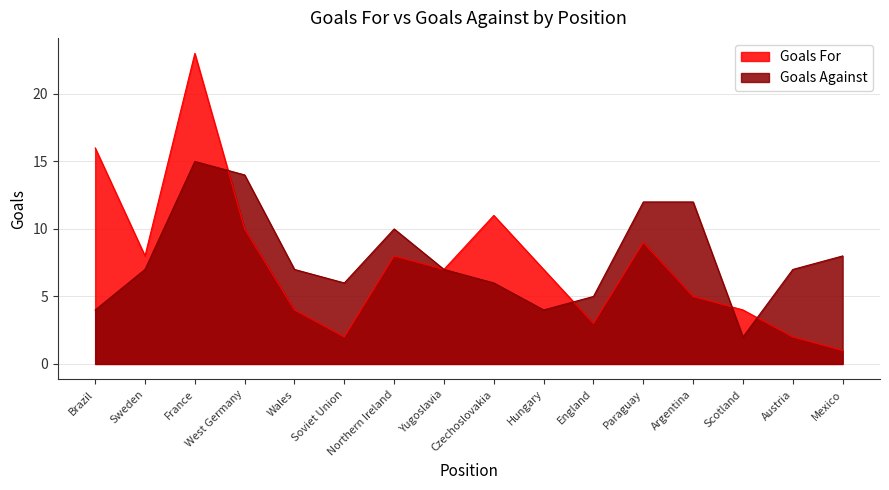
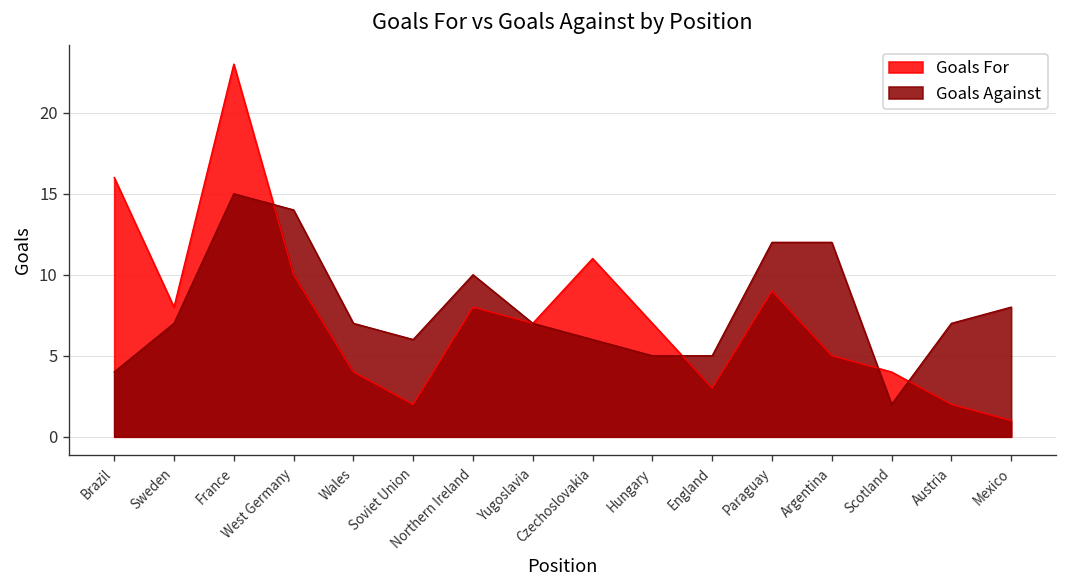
  {
    "Goals For": {
      "Brazil": 16,
      "Sweden": 8,
      "France": 23,
      "West Germany": 10,
      "Wales": 4,
      "Soviet Union": 2,
      "Northern Ireland": 8,
      "Czechoslovakia": 11,
      "Hungary": 7,
      "England": 3,
      "Paraguay": 9,
      "Argentina": 5,
      "Scotland": 4,
      "Austria": 2,
      "Mexico": 1
    },
    "Goals Against": {
      "Brazil": 4,
      "Sweden": 7,
      "France": 15,
      "West Germany": 14,
      "Wales": 7,
      "Soviet Union": 6,
      "Northern Ireland": 10,
      "Czechoslovakia": 6,
-     "Hungary": 4,
+     "Hungary": 5,
      "England": 5,
      "Paraguay": 12,
      "Argentina": 12,
      "Scotland": 2,
      "Austria": 7,
      "Mexico": 8
    }
  }
